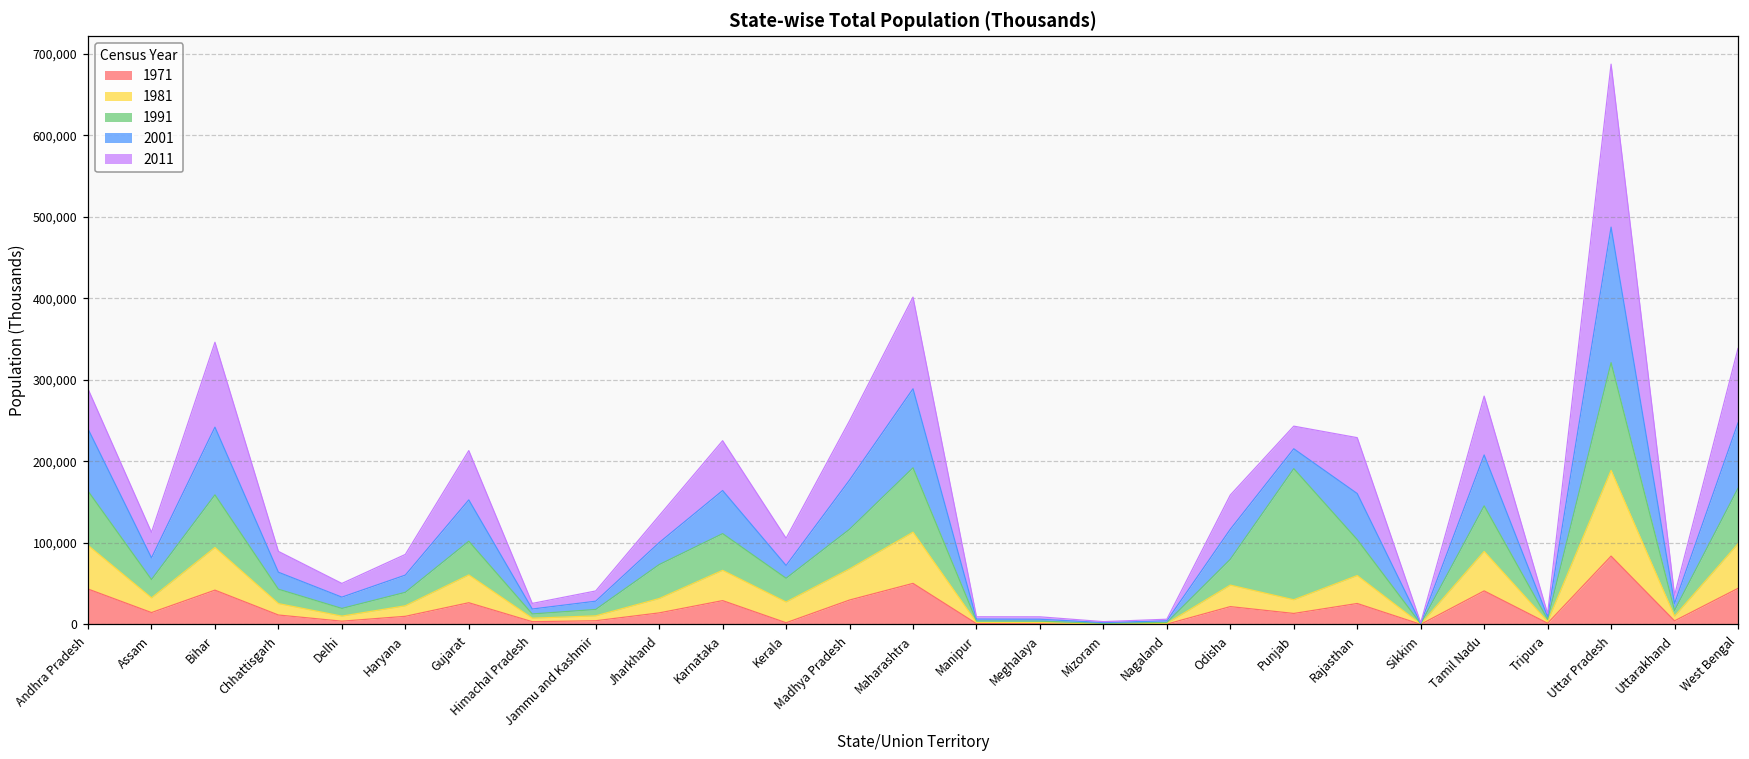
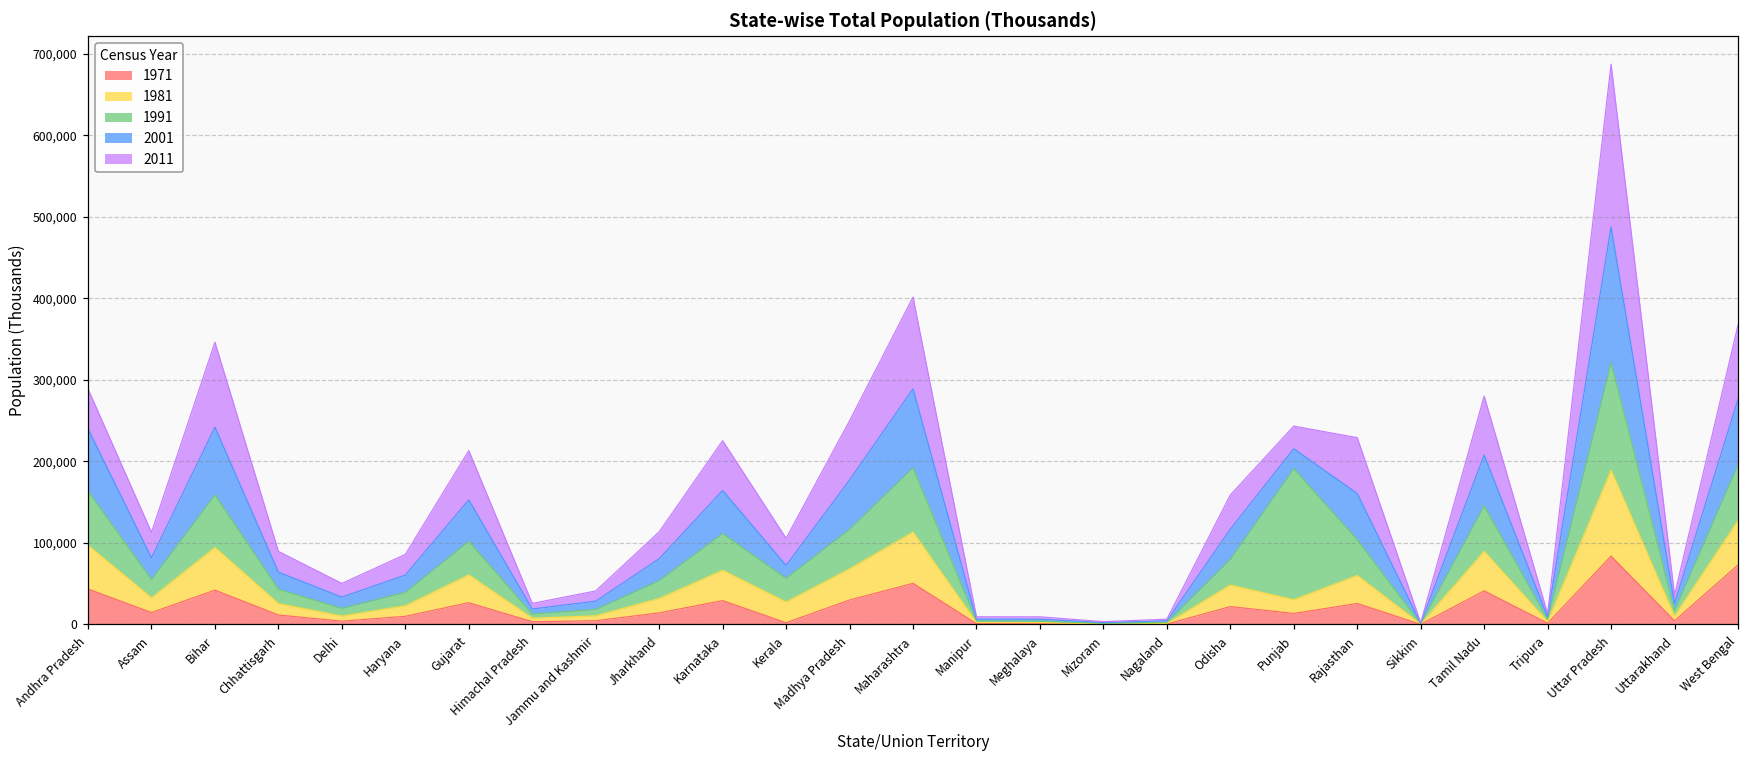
  {
    "1971": {
      "Andhra Pradesh": "40,000",
      "Assam": "10,000",
      "Bihar": "40,000",
      "Chhattisgarh": "10,000",
      "Delhi": "0",
      "Haryana": "10,000",
      "Gujarat": "30,000",
      "Himachal Pradesh": "0",
      "Jammu and Kashmir": "0",
      "Jharkhand": "10,000",
      "Karnataka": "30,000",
      "Kerala": "0",
      "Madhya Pradesh": "30,000",
      "Maharashtra": "50,000",
      "Odisha": "20,000",
      "Punjab": "10,000",
      "Rajasthan": "30,000",
      "Tamil Nadu": "40,000",
      "Uttar Pradesh": "80,000",
      "Uttarakhand": "0",
-     "West Bengal": "40,000"
+     "West Bengal": "70,000"
    },
    "1981": {
      "Andhra Pradesh": "50,000",
      "Assam": "20,000",
      "Bihar": "50,000",
      "Chhattisgarh": "10,000",
      "Delhi": "10,000",
      "Haryana": "10,000",
      "Gujarat": "30,000",
      "Himachal Pradesh": "0",
      "Jammu and Kashmir": "10,000",
      "Jharkhand": "20,000",
      "Karnataka": "40,000",
      "Kerala": "30,000",
      "Madhya Pradesh": "40,000",
      "Maharashtra": "60,000",
      "Odisha": "30,000",
      "Punjab": "20,000",
      "Rajasthan": "30,000",
      "Tamil Nadu": "50,000",
      "Uttar Pradesh": "110,000",
      "Uttarakhand": "10,000",
      "West Bengal": "50,000"
    },
    "1991": {
      "Andhra Pradesh": "70,000",
      "Assam": "20,000",
      "Bihar": "60,000",
      "Chhattisgarh": "20,000",
      "Delhi": "10,000",
      "Haryana": "20,000",
      "Gujarat": "40,000",
      "Himachal Pradesh": "10,000",
      "Jammu and Kashmir": "10,000",
-     "Jharkhand": "40,000",
+     "Jharkhand": "20,000",
      "Karnataka": "40,000",
      "Kerala": "30,000",
      "Madhya Pradesh": "50,000",
      "Maharashtra": "80,000",
      "Odisha": "30,000",
      "Punjab": "160,000",
      "Rajasthan": "40,000",
      "Tamil Nadu": "60,000",
      "Uttar Pradesh": "130,000",
      "Uttarakhand": "10,000",
      "West Bengal": "70,000"
    },
    "2001": {
      "Andhra Pradesh": "80,000",
      "Assam": "30,000",
      "Bihar": "80,000",
      "Chhattisgarh": "20,000",
      "Delhi": "10,000",
      "Haryana": "20,000",
      "Gujarat": "50,000",
      "Himachal Pradesh": "10,000",
      "Jammu and Kashmir": "10,000",
      "Jharkhand": "30,000",
      "Karnataka": "50,000",
      "Kerala": "20,000",
      "Madhya Pradesh": "60,000",
      "Maharashtra": "100,000",
      "Odisha": "40,000",
      "Punjab": "20,000",
      "Rajasthan": "60,000",
      "Tamil Nadu": "60,000",
      "Uttar Pradesh": "170,000",
      "Uttarakhand": "10,000",
      "West Bengal": "80,000"
    },
    "2011": {
      "Andhra Pradesh": "50,000",
      "Assam": "30,000",
      "Bihar": "100,000",
      "Chhattisgarh": "30,000",
      "Delhi": "20,000",
      "Haryana": "30,000",
      "Gujarat": "60,000",
      "Himachal Pradesh": "10,000",
      "Jammu and Kashmir": "10,000",
      "Jharkhand": "30,000",
      "Karnataka": "60,000",
      "Kerala": "30,000",
      "Madhya Pradesh": "70,000",
      "Maharashtra": "110,000",
      "Odisha": "40,000",
      "Punjab": "30,000",
      "Rajasthan": "70,000",
      "Tamil Nadu": "70,000",
      "Tripura": "0",
      "Uttar Pradesh": "200,000",
      "Uttarakhand": "10,000",
      "West Bengal": "90,000"
    }
  }
